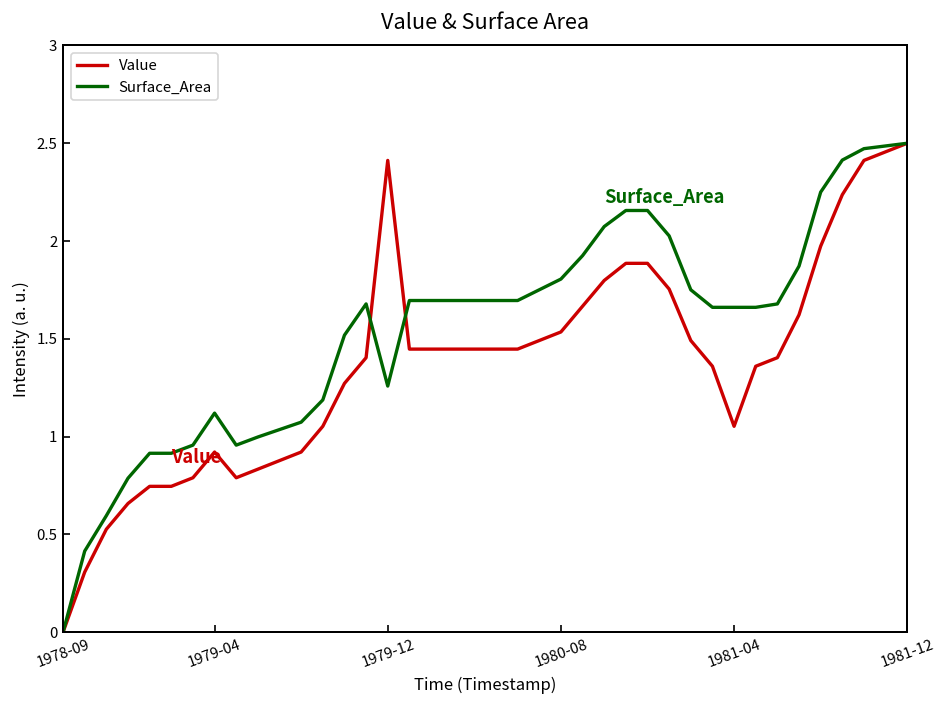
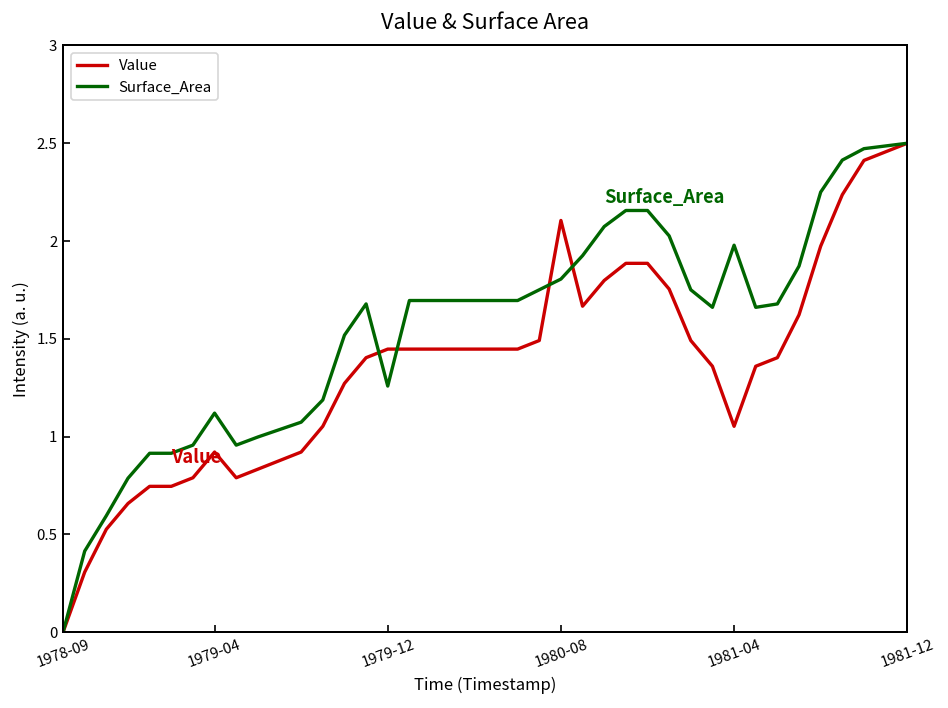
  {
    "Value": {
      "1979-04": 0.92,
-     "1979-12": 2.41,
-     "1980-08": 1.54,
+     "1979-12": 1.45,
+     "1980-08": 2.11,
      "1981-04": 1.05
    },
    "Surface_Area": {
      "1979-04": 1.12,
      "1979-12": 1.26,
      "1980-08": 1.81,
-     "1981-04": 1.66
+     "1981-04": 1.98
    }
  }
